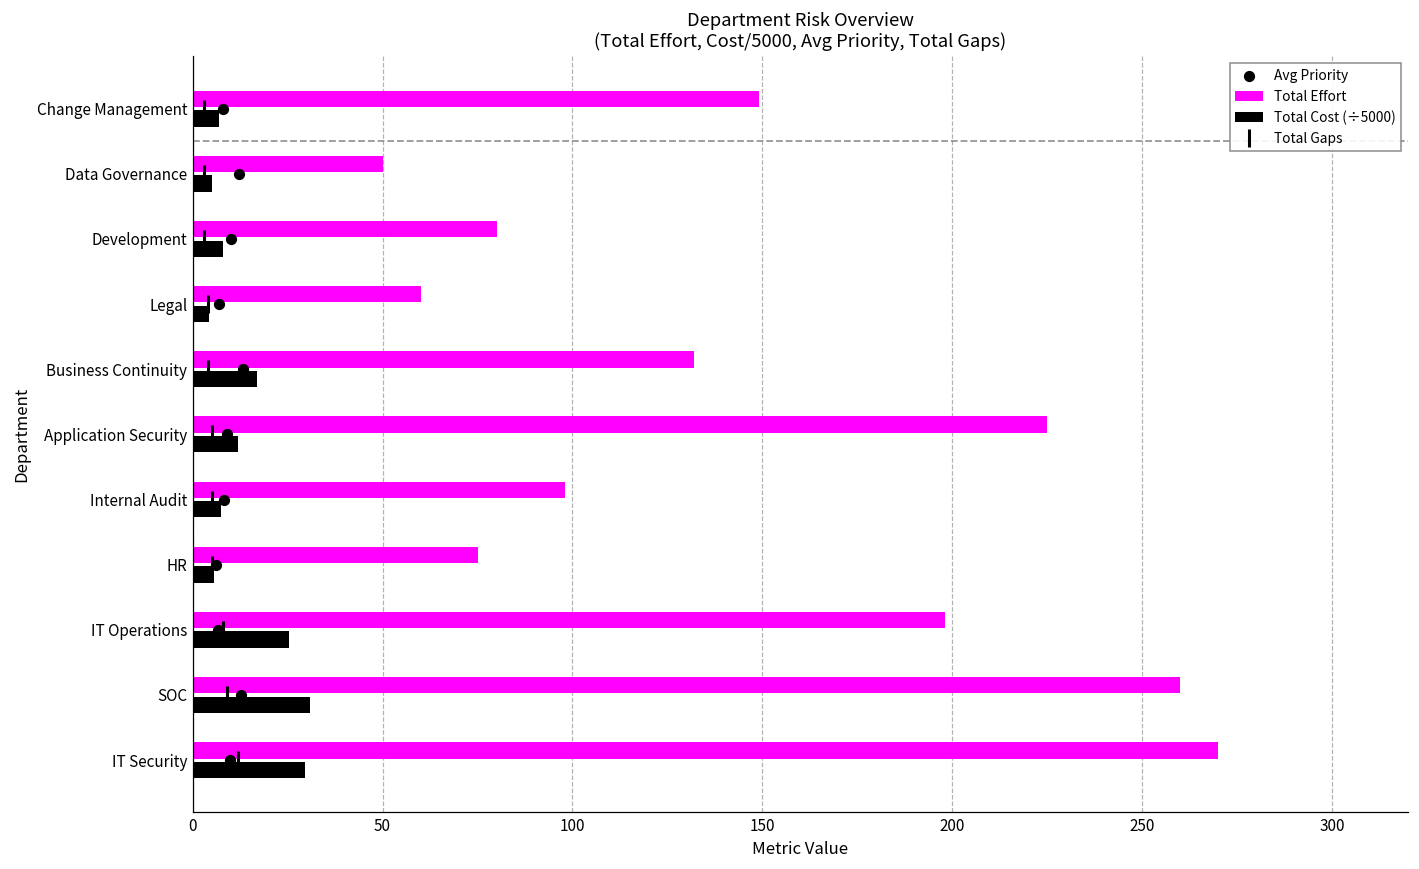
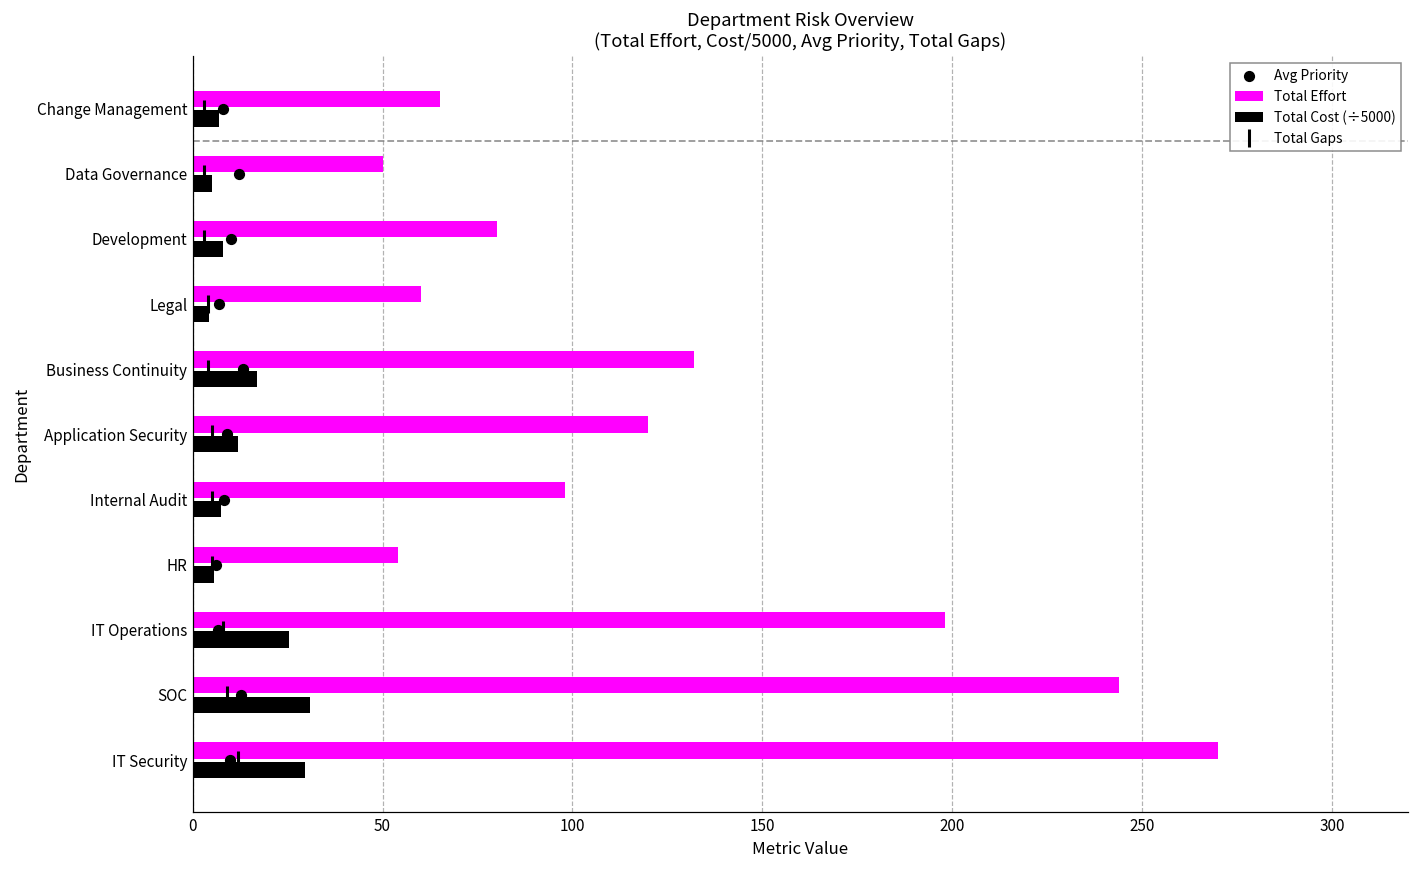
  {
    "Total Effort": {
-     "Change Management": 149,
+     "Change Management": 65,
      "Data Governance": 50,
      "Development": 80,
      "Legal": 60,
      "Business Continuity": 132,
-     "Application Security": 225,
+     "Application Security": 120,
      "Internal Audit": 98,
-     "HR": 75,
+     "HR": 54,
      "IT Operations": 198,
-     "SOC": 260,
+     "SOC": 244,
      "IT Security": 270
    }
  }
